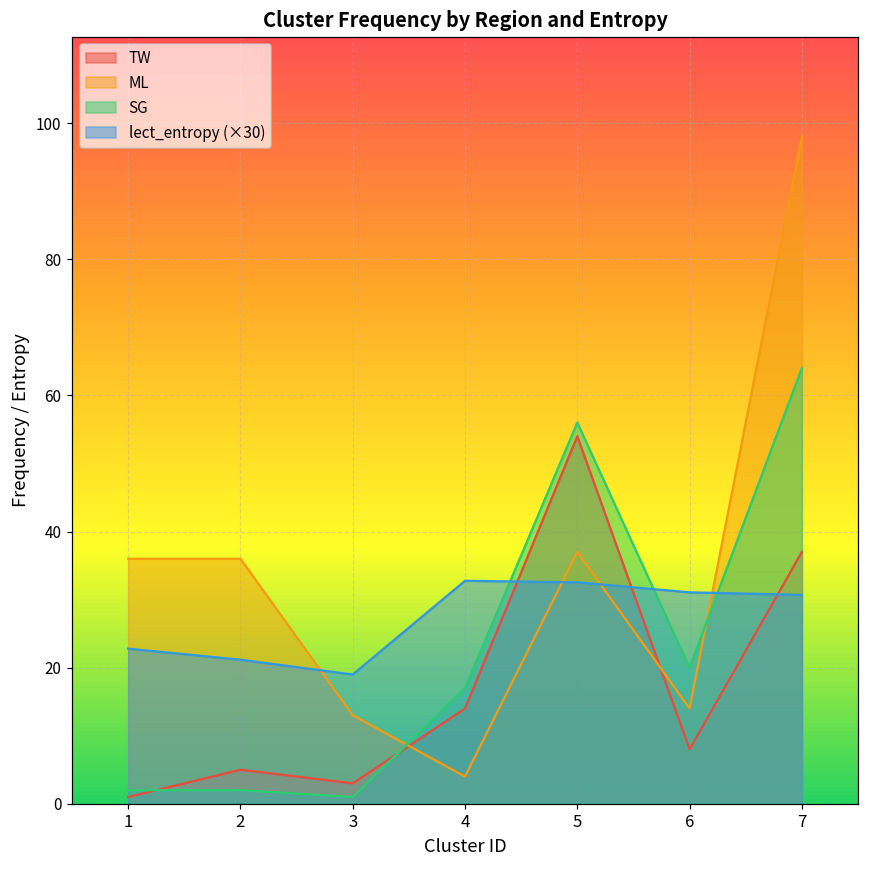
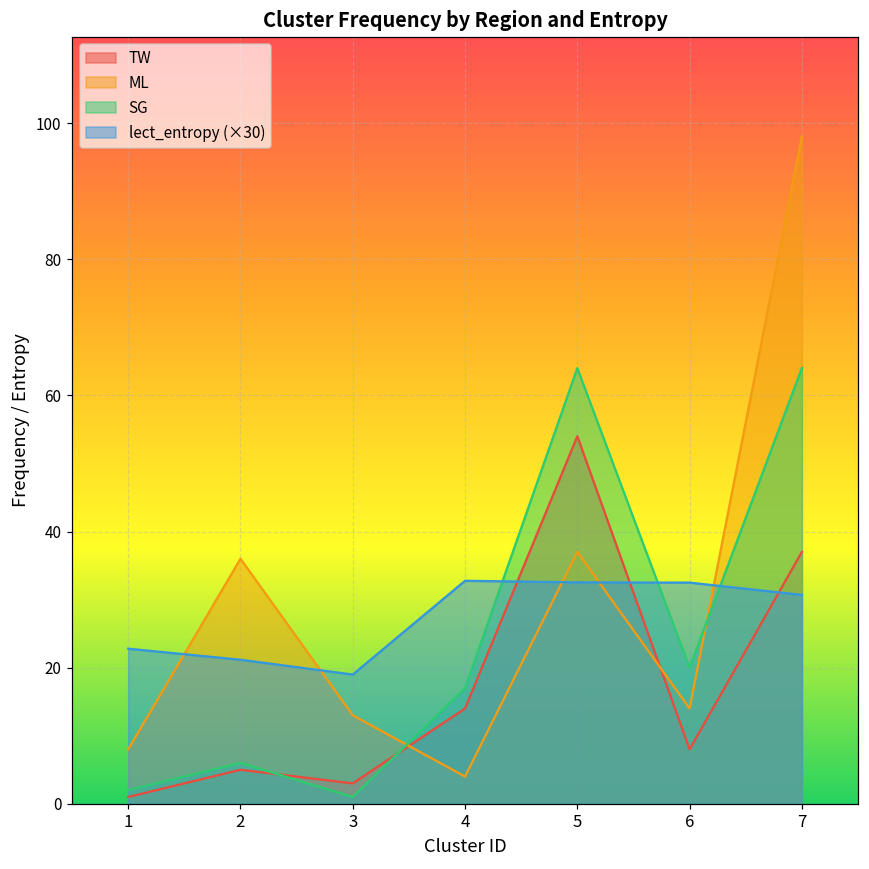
  {
    "TW": {
      "1": 1,
      "2": 5,
      "3": 3,
      "4": 14,
      "5": 54,
      "6": 8,
      "7": 37
    },
    "ML": {
-     "1": 36,
+     "1": 8,
      "2": 36,
      "3": 13,
      "4": 4,
      "5": 37,
      "6": 14,
      "7": 98
    },
    "SG": {
      "1": 2,
-     "2": 2,
+     "2": 6,
      "3": 1,
      "4": 17,
-     "5": 56,
+     "5": 64,
      "6": 20,
      "7": 64
    },
    "lect_entropy (×30)": {
      "1": 23,
      "2": 21,
      "3": 19,
      "4": 33,
      "5": 33,
-     "6": 31,
+     "6": 32,
      "7": 31
    }
  }
